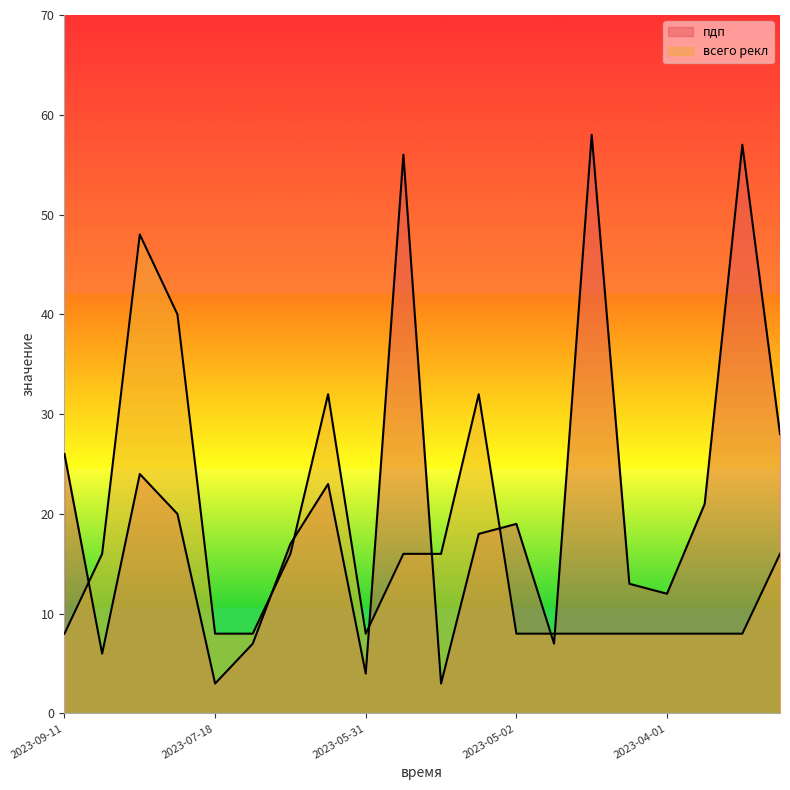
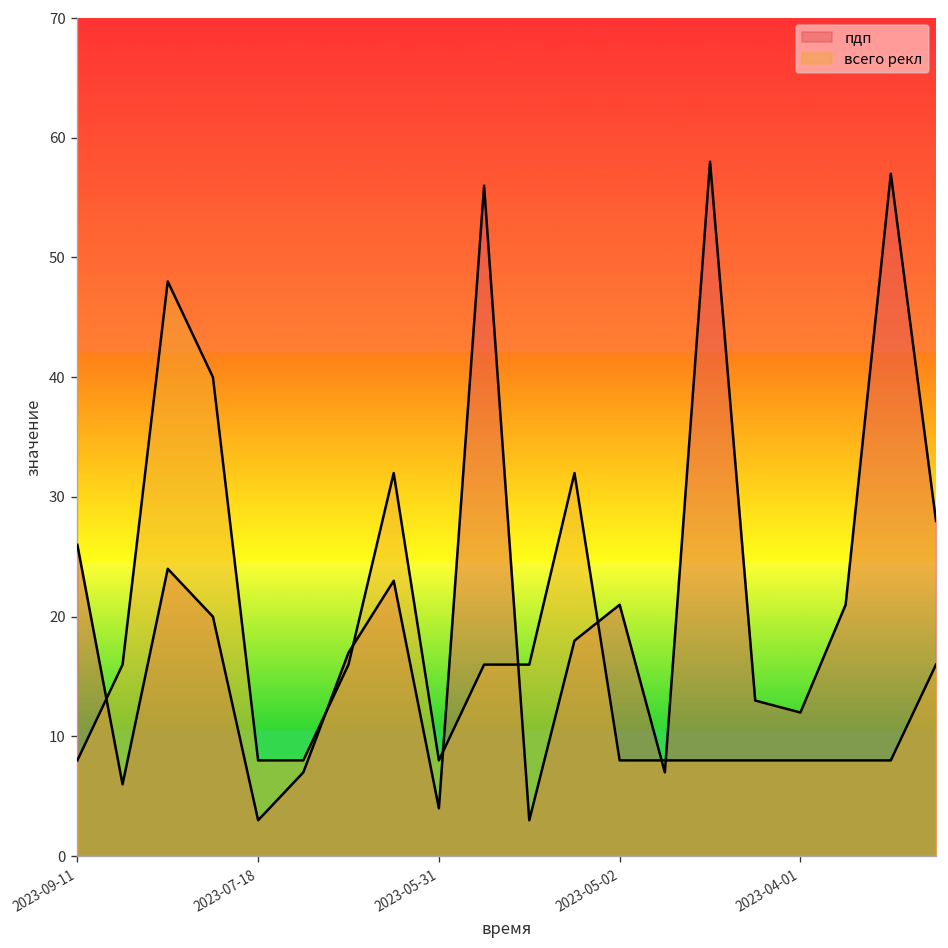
  {
    "пдп": {
      "2023-09-11": 26,
      "2023-07-18": 3,
      "2023-05-31": 4,
-     "2023-05-02": 19,
+     "2023-05-02": 21,
      "2023-04-01": 12
    },
    "всего рекл": {
      "2023-09-11": 8,
      "2023-07-18": 8,
      "2023-05-31": 8,
      "2023-05-02": 8,
      "2023-04-01": 8
    }
  }
